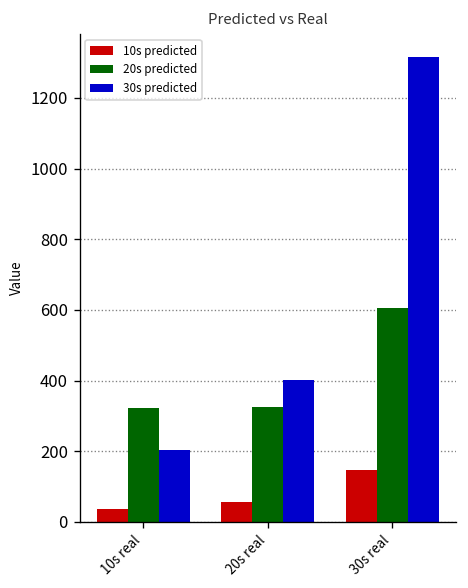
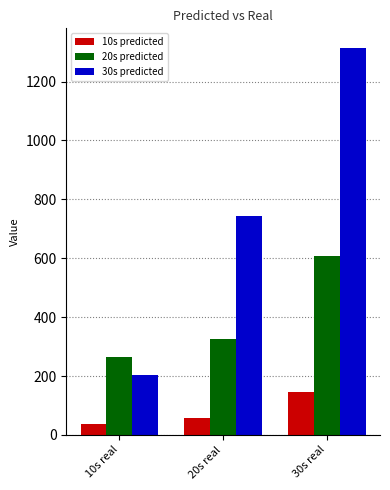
  {
    "10s predicted": {
      "10s real": 40,
      "20s real": 60,
      "30s real": 150
    },
    "20s predicted": {
-     "10s real": 320,
+     "10s real": 260,
      "20s real": 330,
      "30s real": 610
    },
    "30s predicted": {
      "10s real": 200,
-     "20s real": 400,
+     "20s real": 740,
      "30s real": 1320
    }
  }
